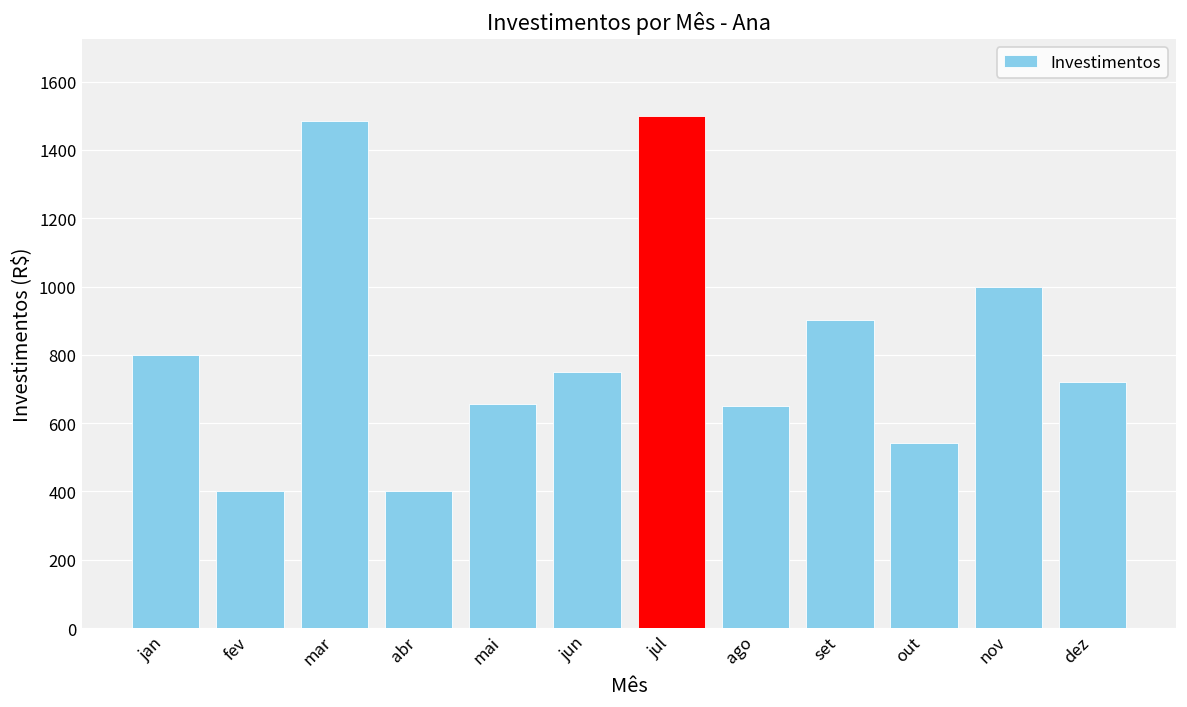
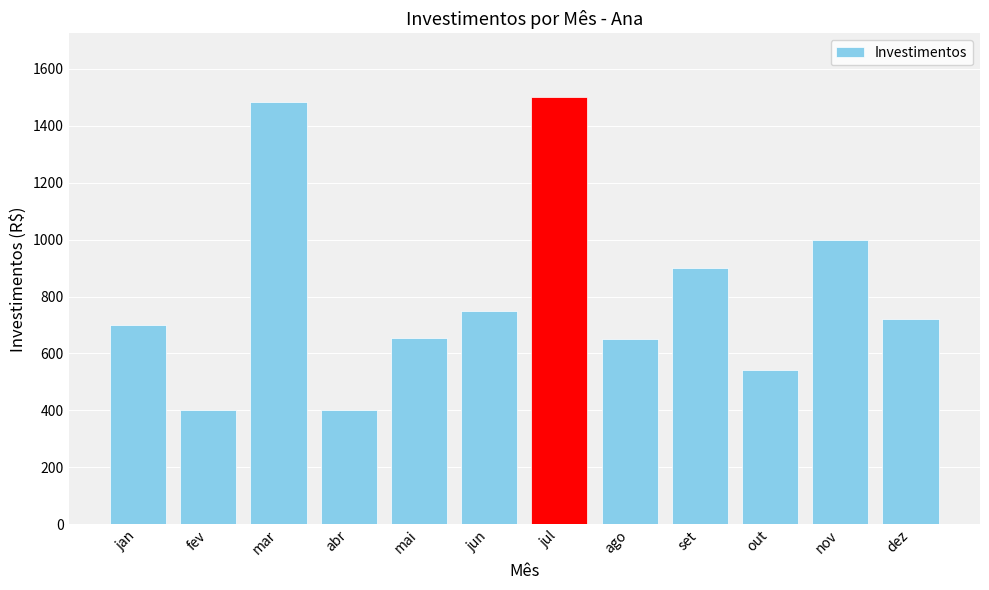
  {
-   "jan": 800,
+   "jan": 700,
    "fev": 400,
    "mar": 1490,
    "abr": 400,
    "mai": 660,
    "jun": 750,
    "jul": 1500,
    "ago": 650,
    "set": 900,
    "out": 540,
    "nov": 1000,
    "dez": 720
  }
